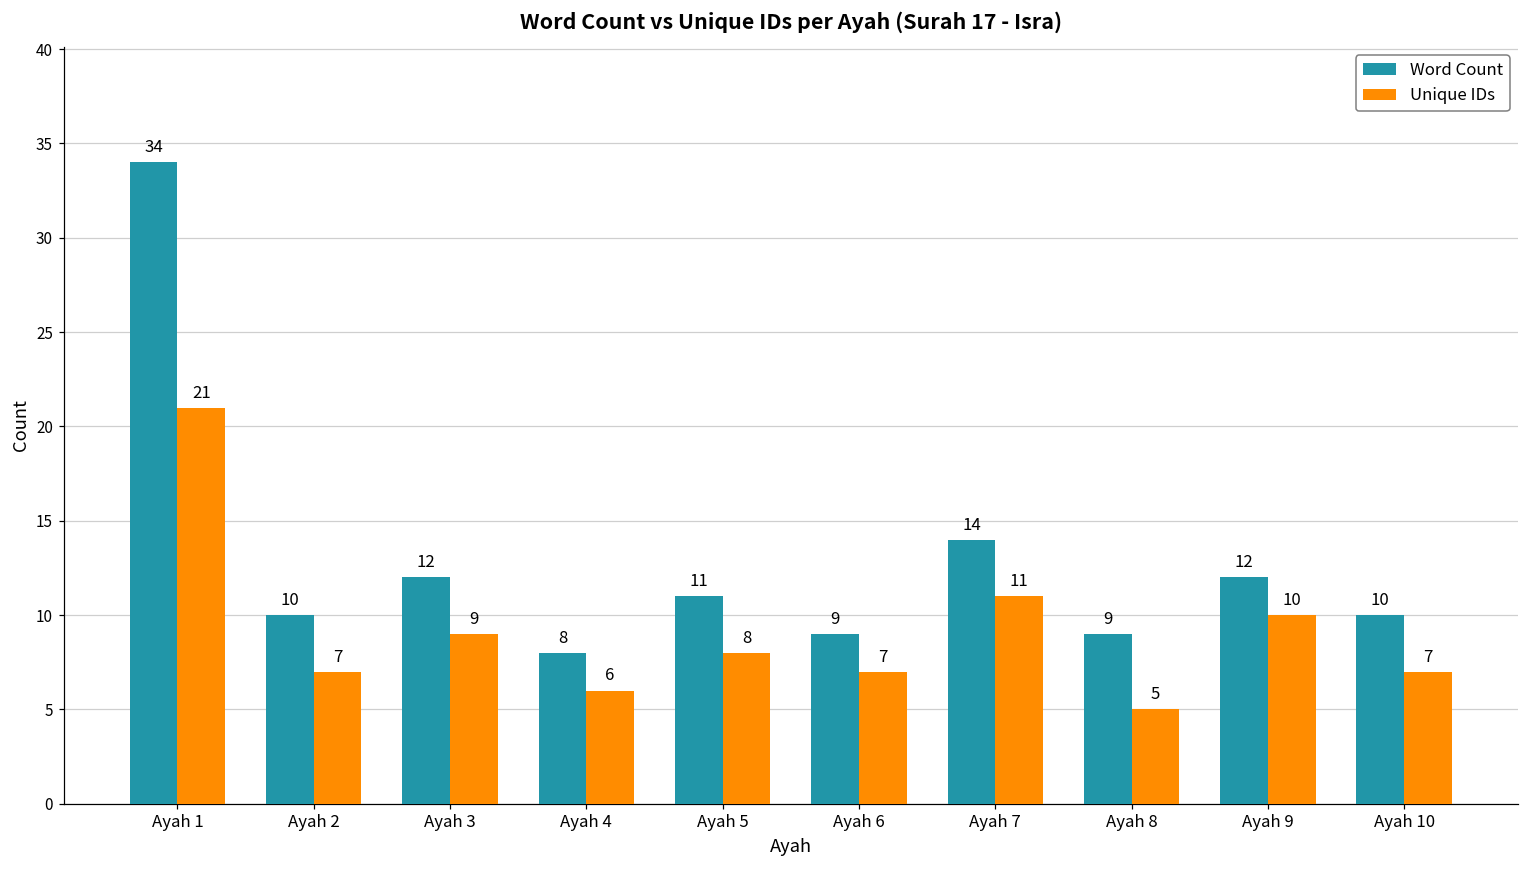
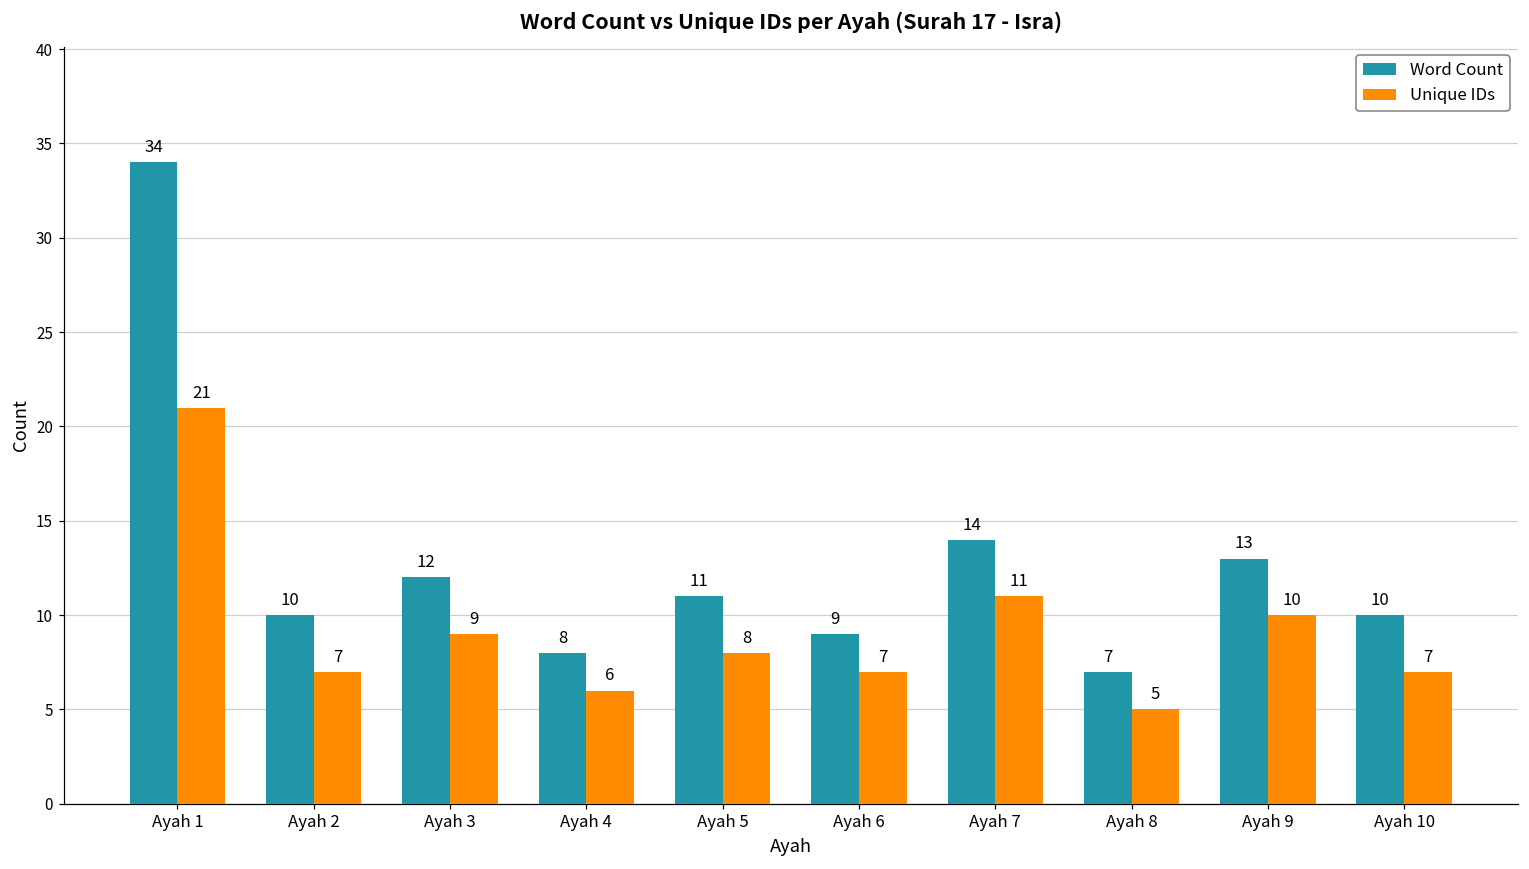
  {
    "Word Count": {
      "Ayah 1": 34,
      "Ayah 2": 10,
      "Ayah 3": 12,
      "Ayah 4": 8,
      "Ayah 5": 11,
      "Ayah 6": 9,
      "Ayah 7": 14,
-     "Ayah 8": 9,
-     "Ayah 9": 12,
+     "Ayah 8": 7,
+     "Ayah 9": 13,
      "Ayah 10": 10
    },
    "Unique IDs": {
      "Ayah 1": 21,
      "Ayah 2": 7,
      "Ayah 3": 9,
      "Ayah 4": 6,
      "Ayah 5": 8,
      "Ayah 6": 7,
      "Ayah 7": 11,
      "Ayah 8": 5,
      "Ayah 9": 10,
      "Ayah 10": 7
    }
  }
